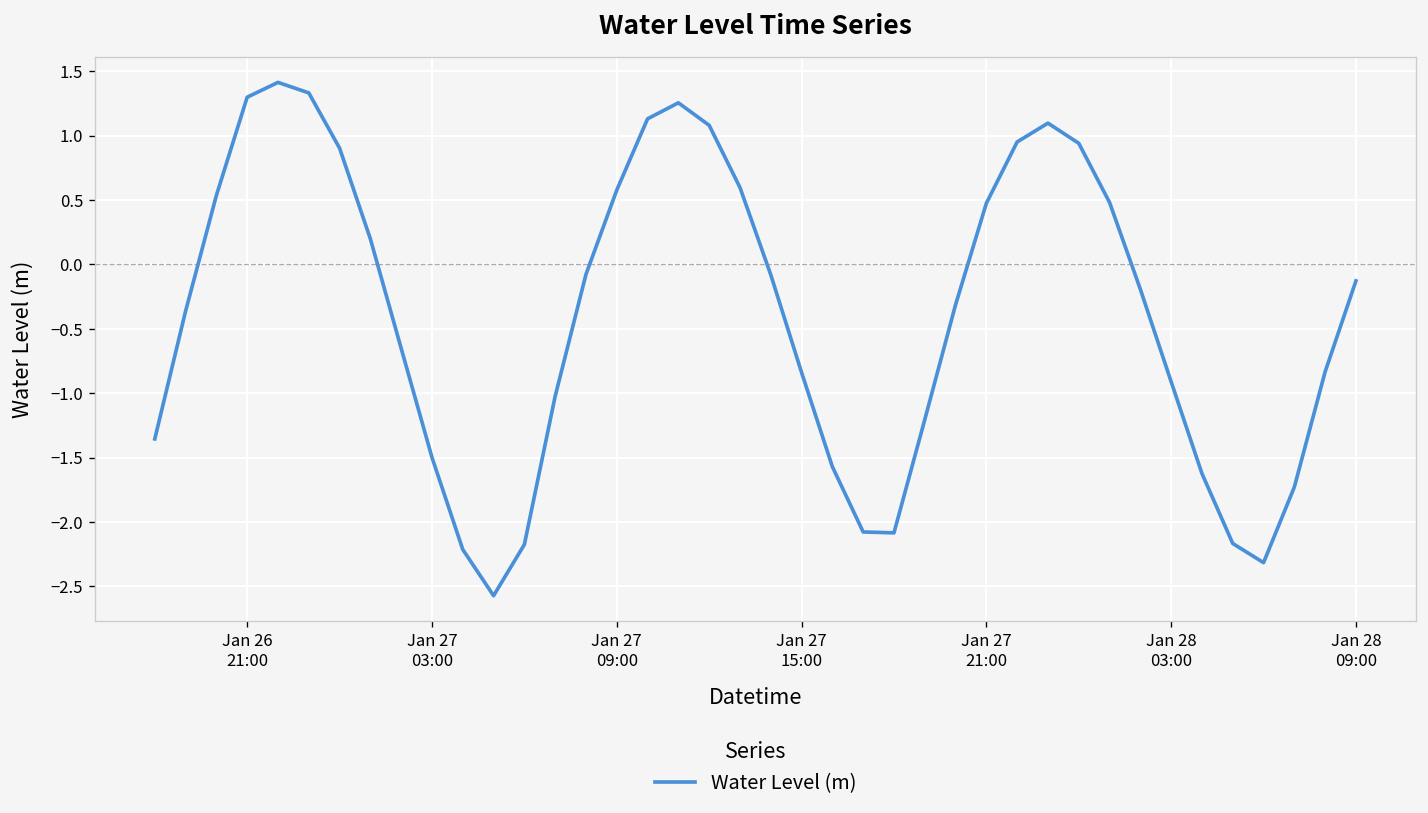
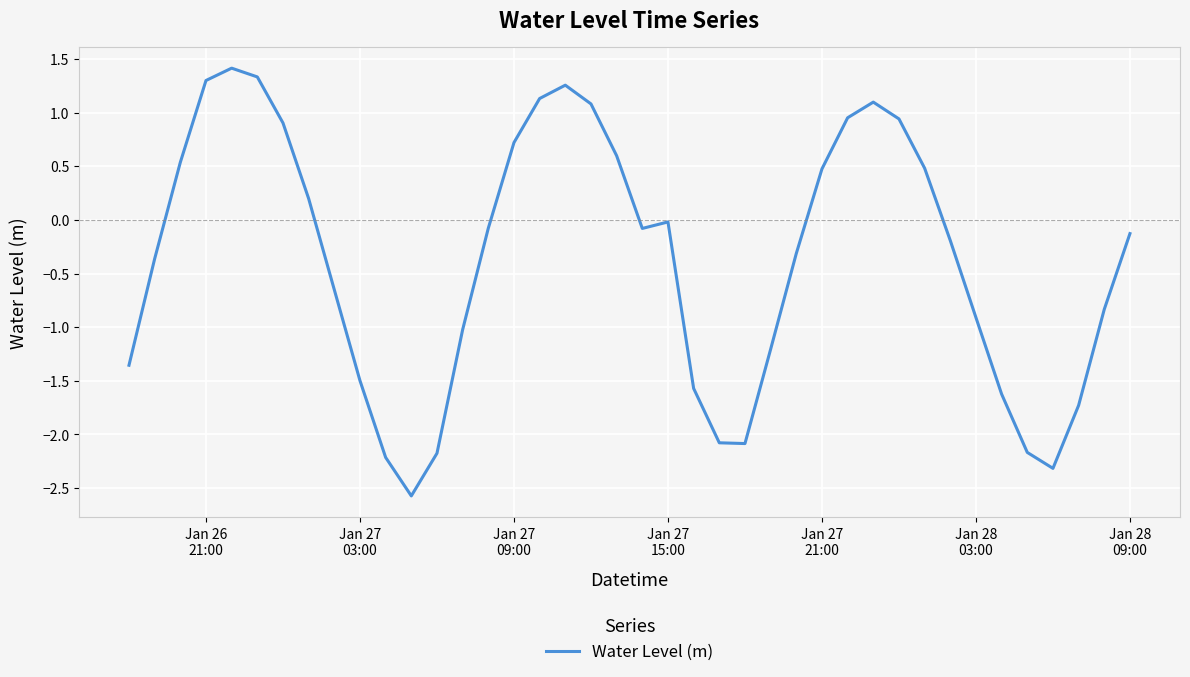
  {
    "Jan 26 21:00": 1.30,
    "Jan 27 03:00": -1.50,
-   "Jan 27 09:00": 0.58,
-   "Jan 27 15:00": -0.84,
+   "Jan 27 09:00": 0.72,
+   "Jan 27 15:00": -0.02,
    "Jan 27 21:00": 0.48,
    "Jan 28 03:00": -0.91,
    "Jan 28 09:00": -0.13
  }
